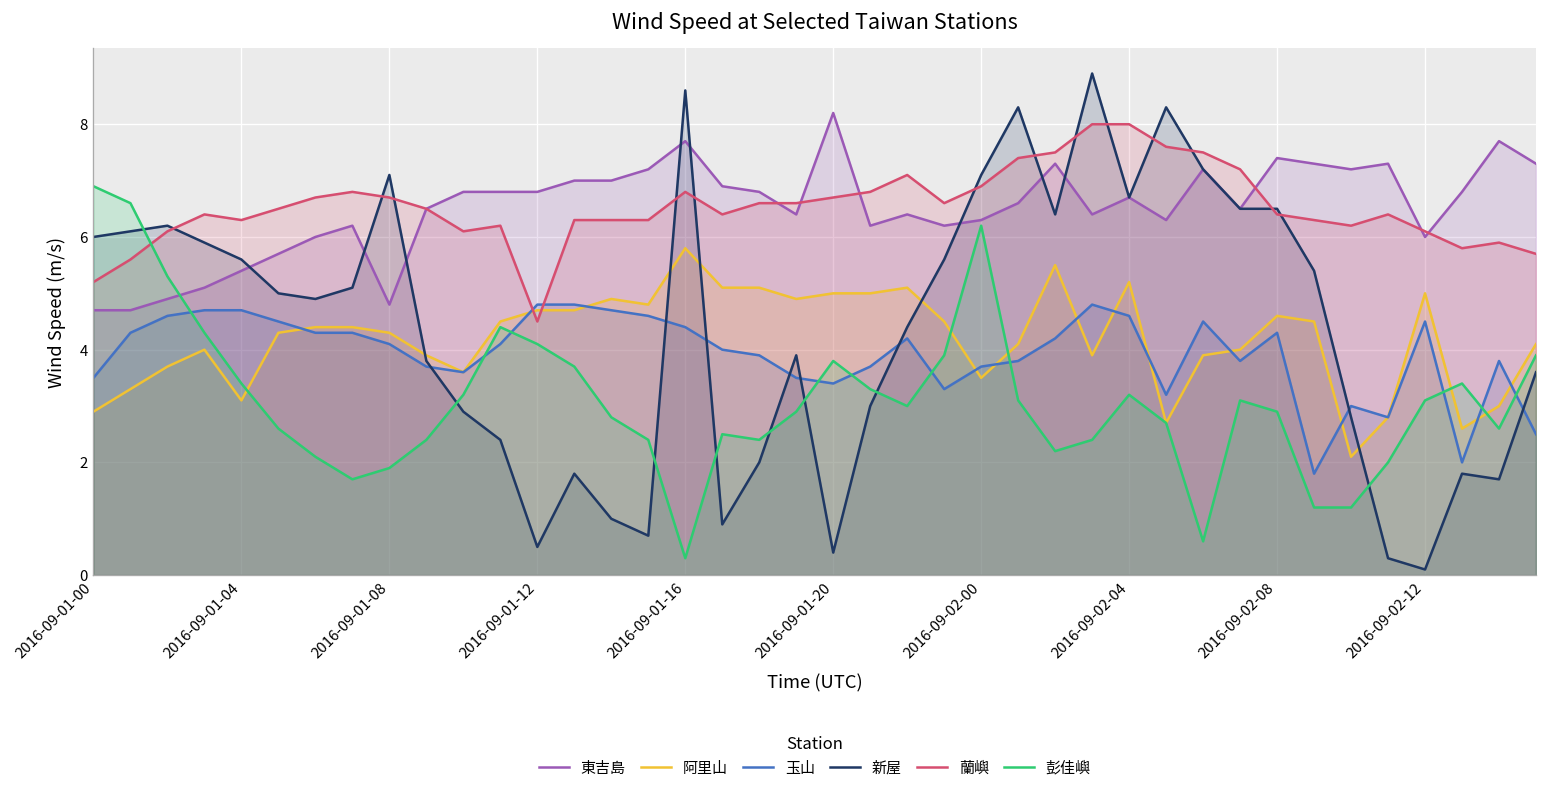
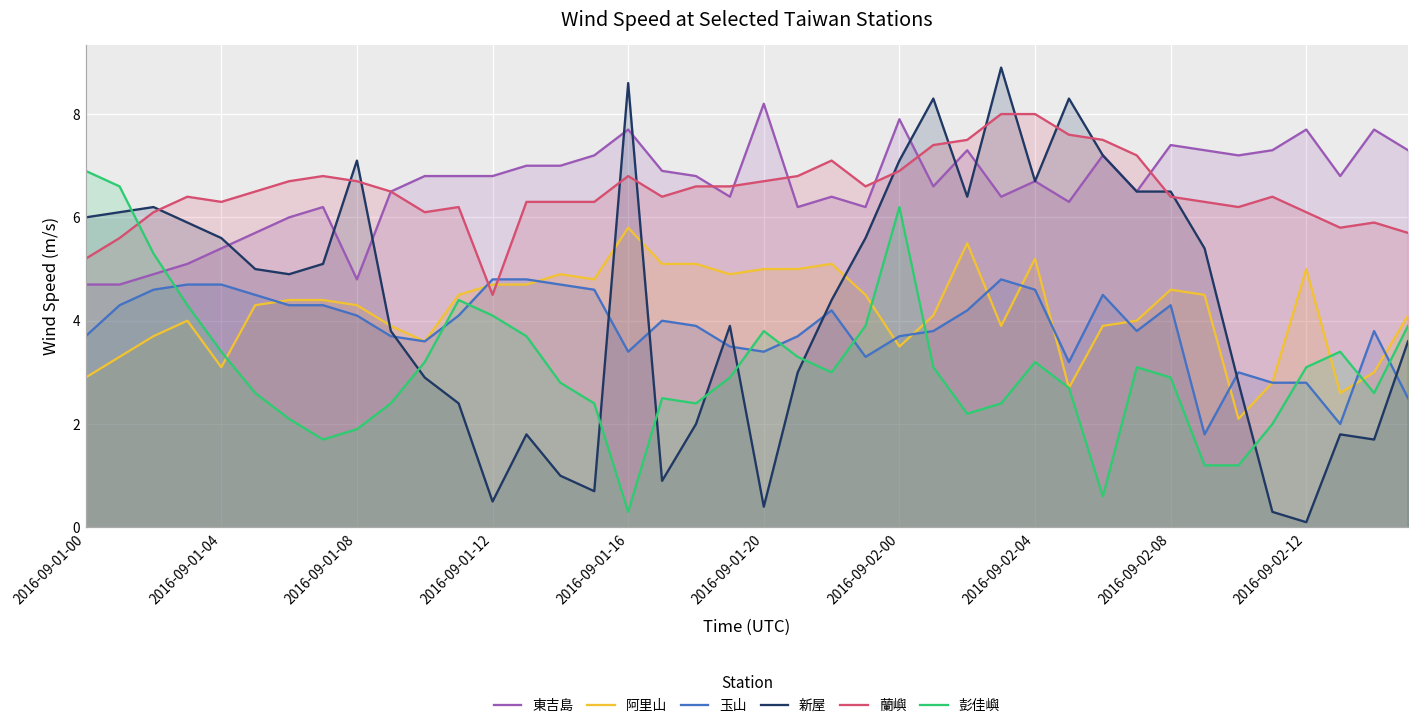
  {
    "東吉島": {
      "2016-09-01-00": 4.7,
      "2016-09-01-04": 5.4,
      "2016-09-01-08": 4.8,
      "2016-09-01-12": 6.8,
      "2016-09-01-16": 7.7,
      "2016-09-01-20": 8.2,
-     "2016-09-02-00": 6.3,
+     "2016-09-02-00": 7.9,
      "2016-09-02-08": 7.4,
-     "2016-09-02-12": 6.0
+     "2016-09-02-12": 7.7
    },
    "阿里山": {
      "2016-09-01-00": 2.9,
      "2016-09-01-04": 3.1,
      "2016-09-01-08": 4.3,
      "2016-09-01-12": 4.7,
      "2016-09-01-16": 5.8,
      "2016-09-01-20": 5.0,
      "2016-09-02-00": 3.5,
      "2016-09-02-04": 5.2,
      "2016-09-02-08": 4.6,
      "2016-09-02-12": 5.0
    },
    "玉山": {
-     "2016-09-01-00": 3.5,
+     "2016-09-01-00": 3.7,
      "2016-09-01-04": 4.7,
      "2016-09-01-08": 4.1,
      "2016-09-01-12": 4.8,
-     "2016-09-01-16": 4.4,
+     "2016-09-01-16": 3.4,
      "2016-09-01-20": 3.4,
      "2016-09-02-00": 3.7,
      "2016-09-02-04": 4.6,
      "2016-09-02-08": 4.3,
-     "2016-09-02-12": 4.5
+     "2016-09-02-12": 2.8
    },
    "新屋": {
      "2016-09-01-00": 6.0,
      "2016-09-01-04": 5.6,
      "2016-09-01-08": 7.1,
      "2016-09-01-12": 0.5,
      "2016-09-01-16": 8.6,
      "2016-09-01-20": 0.4,
      "2016-09-02-00": 7.1,
      "2016-09-02-08": 6.5,
      "2016-09-02-12": 0.1
    },
    "蘭嶼": {
      "2016-09-01-00": 5.2,
      "2016-09-01-04": 6.3,
      "2016-09-01-08": 6.7,
      "2016-09-01-12": 4.5,
      "2016-09-01-16": 6.8,
      "2016-09-01-20": 6.7,
      "2016-09-02-00": 6.9,
      "2016-09-02-04": 8.0,
      "2016-09-02-08": 6.4,
      "2016-09-02-12": 6.1
    },
    "彭佳嶼": {
      "2016-09-01-00": 6.9,
      "2016-09-01-04": 3.4,
      "2016-09-01-08": 1.9,
      "2016-09-01-12": 4.1,
      "2016-09-01-16": 0.3,
      "2016-09-01-20": 3.8,
      "2016-09-02-00": 6.2,
      "2016-09-02-04": 3.2,
      "2016-09-02-08": 2.9,
      "2016-09-02-12": 3.1
    }
  }
